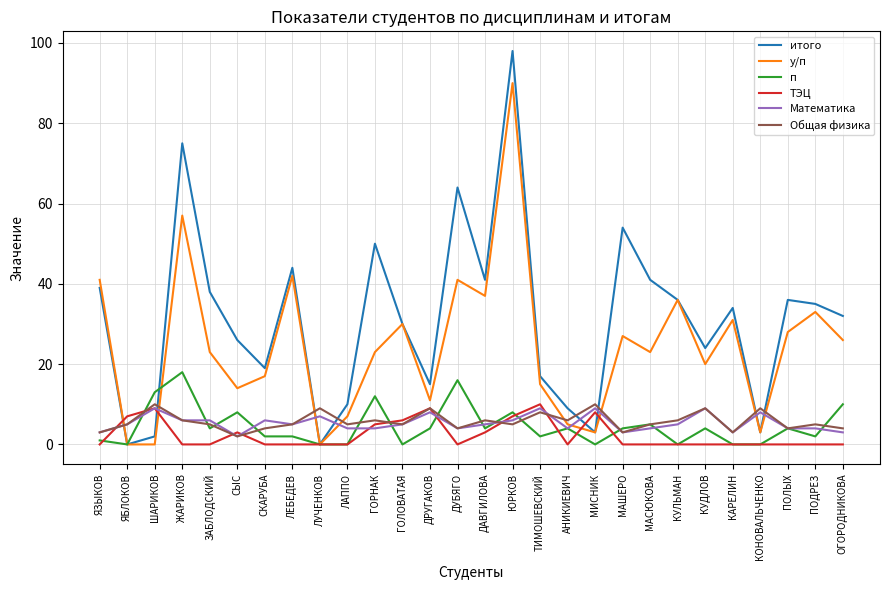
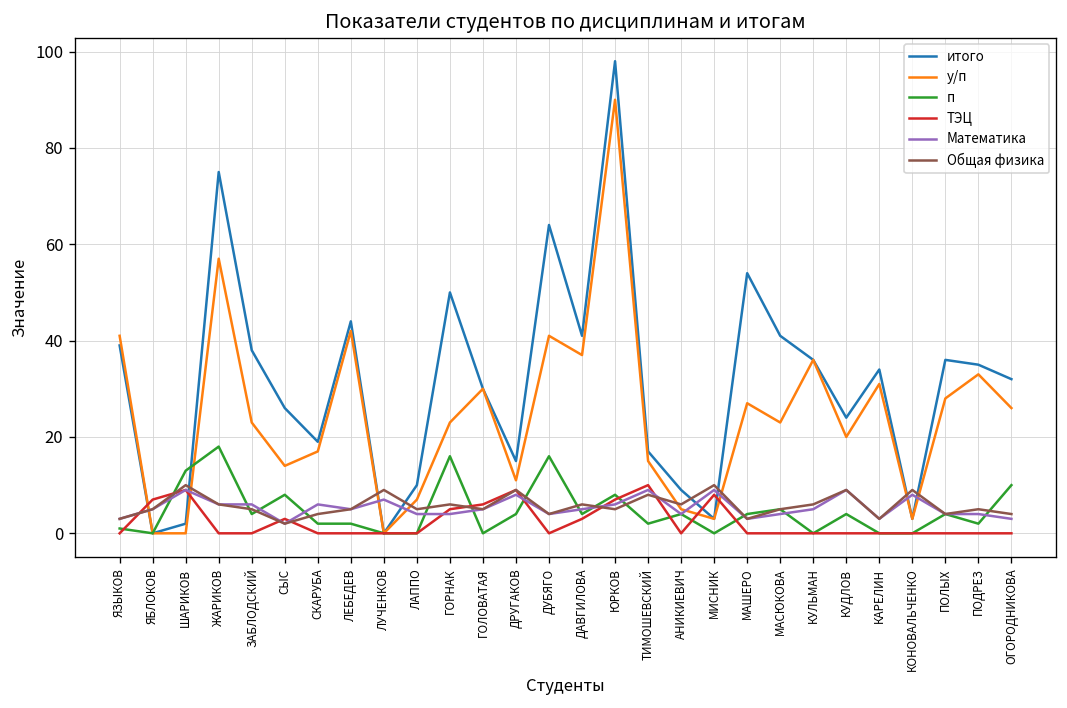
  {
    "итого": {
      "ЯЗЫКОВ": 39,
      "ШАРИКОВ": 2,
      "ЖАРИКОВ": 75,
      "ЗАБЛОДСКИЙ": 38,
      "СЫС": 26,
      "СКАРУБА": 19,
      "ЛЕБЕДЕВ": 44,
      "ЛАППО": 10,
      "ГОРНАК": 50,
      "ДРУГАКОВ": 15,
      "ДУБЯГО": 64,
      "ДАВГИЛОВА": 41,
      "ЮРКОВ": 98,
      "ТИМОШЕВСКИЙ": 17,
      "АНИКИЕВИЧ": 9,
      "МАШЕРО": 54,
      "МАСЮКОВА": 41,
      "КУДЛОВ": 24,
      "КАРЕЛИН": 34,
      "ПОЛЫХ": 36,
      "ПОДРЕЗ": 35,
      "ОГОРОДНИКОВА": 32
    },
    "у/п": {
      "ЯЗЫКОВ": 41,
      "ШАРИКОВ": 0,
      "ЖАРИКОВ": 57,
      "ЗАБЛОДСКИЙ": 23,
      "СЫС": 14,
      "СКАРУБА": 17,
      "ЛЕБЕДЕВ": 42,
      "ЛАППО": 7,
      "ГОРНАК": 23,
      "ДРУГАКОВ": 11,
      "ДУБЯГО": 41,
      "ДАВГИЛОВА": 37,
      "ЮРКОВ": 90,
      "ТИМОШЕВСКИЙ": 15,
      "АНИКИЕВИЧ": 5,
      "МАШЕРО": 27,
      "МАСЮКОВА": 23,
      "КУДЛОВ": 20,
      "КАРЕЛИН": 31,
      "ПОЛЫХ": 28,
      "ПОДРЕЗ": 33,
      "ОГОРОДНИКОВА": 26
    },
    "п": {
      "ЯЗЫКОВ": 1,
      "ШАРИКОВ": 13,
      "ЖАРИКОВ": 18,
      "ЗАБЛОДСКИЙ": 4,
      "СЫС": 8,
      "СКАРУБА": 2,
      "ЛЕБЕДЕВ": 2,
-     "ГОРНАК": 12,
+     "ГОРНАК": 16,
      "ГОЛОВАТАЯ": 0,
      "ДРУГАКОВ": 4,
      "ДУБЯГО": 16,
      "ДАВГИЛОВА": 4,
      "ЮРКОВ": 8,
      "ТИМОШЕВСКИЙ": 2,
      "МИСНИК": 0,
      "МАШЕРО": 4,
      "КУДЛОВ": 4,
      "ПОДРЕЗ": 2,
      "ОГОРОДНИКОВА": 10
    },
    "ТЭЦ": {
      "ЯЗЫКОВ": 0,
      "ЯБЛОКОВ": 7,
      "ЖАРИКОВ": 0,
      "ЗАБЛОДСКИЙ": 0,
      "СЫС": 3,
      "СКАРУБА": 0,
      "ЛЕБЕДЕВ": 0,
      "ГОРНАК": 5,
      "ГОЛОВАТАЯ": 6,
      "ДУБЯГО": 0,
      "ДАВГИЛОВА": 3,
      "ЮРКОВ": 7,
      "ТИМОШЕВСКИЙ": 10,
      "АНИКИЕВИЧ": 0,
      "МИСНИК": 8,
      "МАШЕРО": 0,
      "МАСЮКОВА": 0,
      "КУДЛОВ": 0,
      "ПОЛЫХ": 0,
      "ПОДРЕЗ": 0,
      "ОГОРОДНИКОВА": 0
    },
    "Математика": {
      "ЗАБЛОДСКИЙ": 6,
      "СКАРУБА": 6,
      "ЛУЧЕНКОВ": 7,
      "ЛАППО": 4,
      "ГОРНАК": 4,
      "ДРУГАКОВ": 8,
      "ДАВГИЛОВА": 5,
      "ЮРКОВ": 6,
      "ТИМОШЕВСКИЙ": 9,
      "МИСНИК": 9,
      "МАСЮКОВА": 4,
      "КУЛЬМАН": 5,
      "КОНОВАЛЬЧЕНКО": 8,
      "ПОДРЕЗ": 4,
      "ОГОРОДНИКОВА": 3
    },
    "Общая физика": {
      "ШАРИКОВ": 10,
      "ЗАБЛОДСКИЙ": 5,
      "СКАРУБА": 4,
      "ЛУЧЕНКОВ": 9,
      "ЛАППО": 5,
      "ГОРНАК": 6,
      "ДАВГИЛОВА": 6,
      "ЮРКОВ": 5,
      "ТИМОШЕВСКИЙ": 8,
      "АНИКИЕВИЧ": 6,
      "МИСНИК": 10,
      "КУЛЬМАН": 6,
      "КОНОВАЛЬЧЕНКО": 9,
      "ПОДРЕЗ": 5,
      "ОГОРОДНИКОВА": 4
    }
  }
